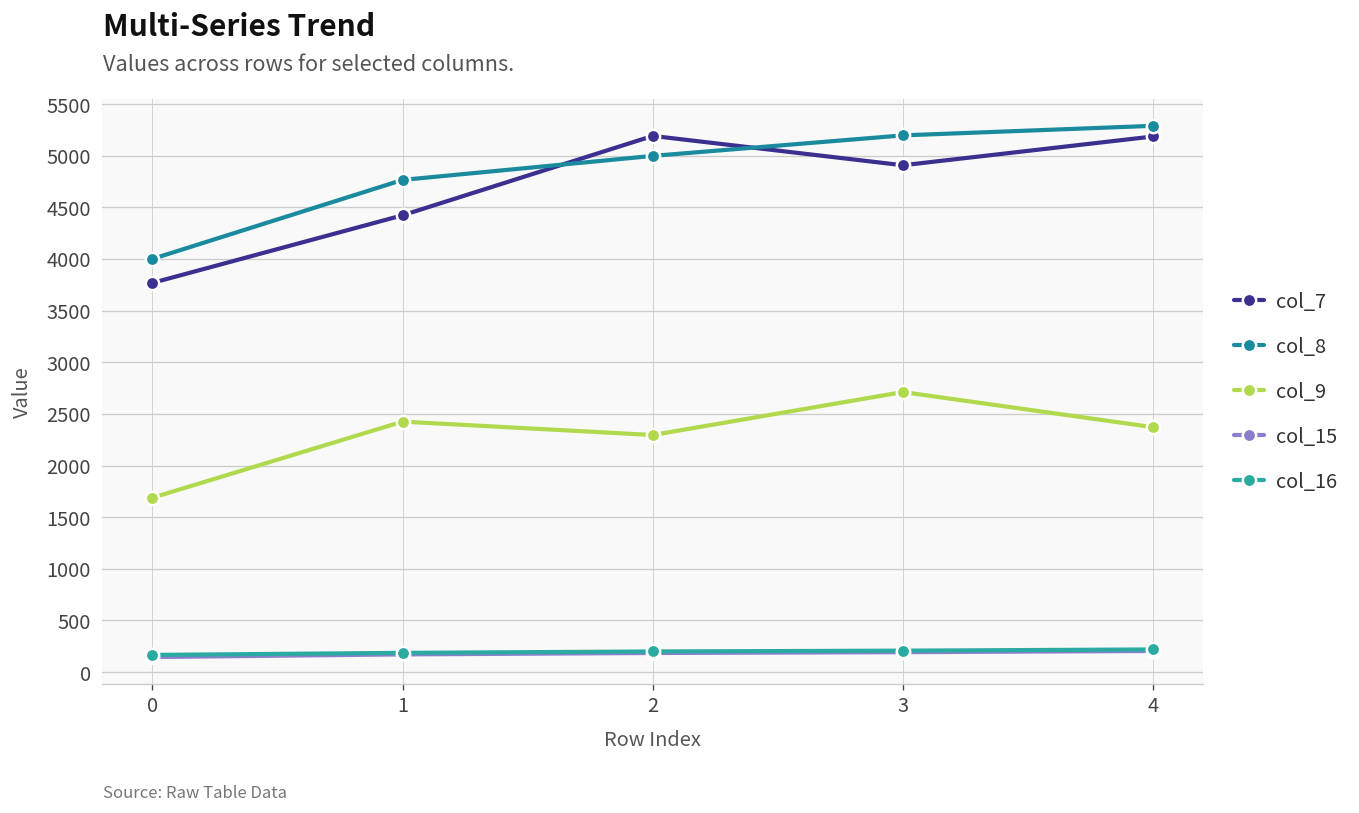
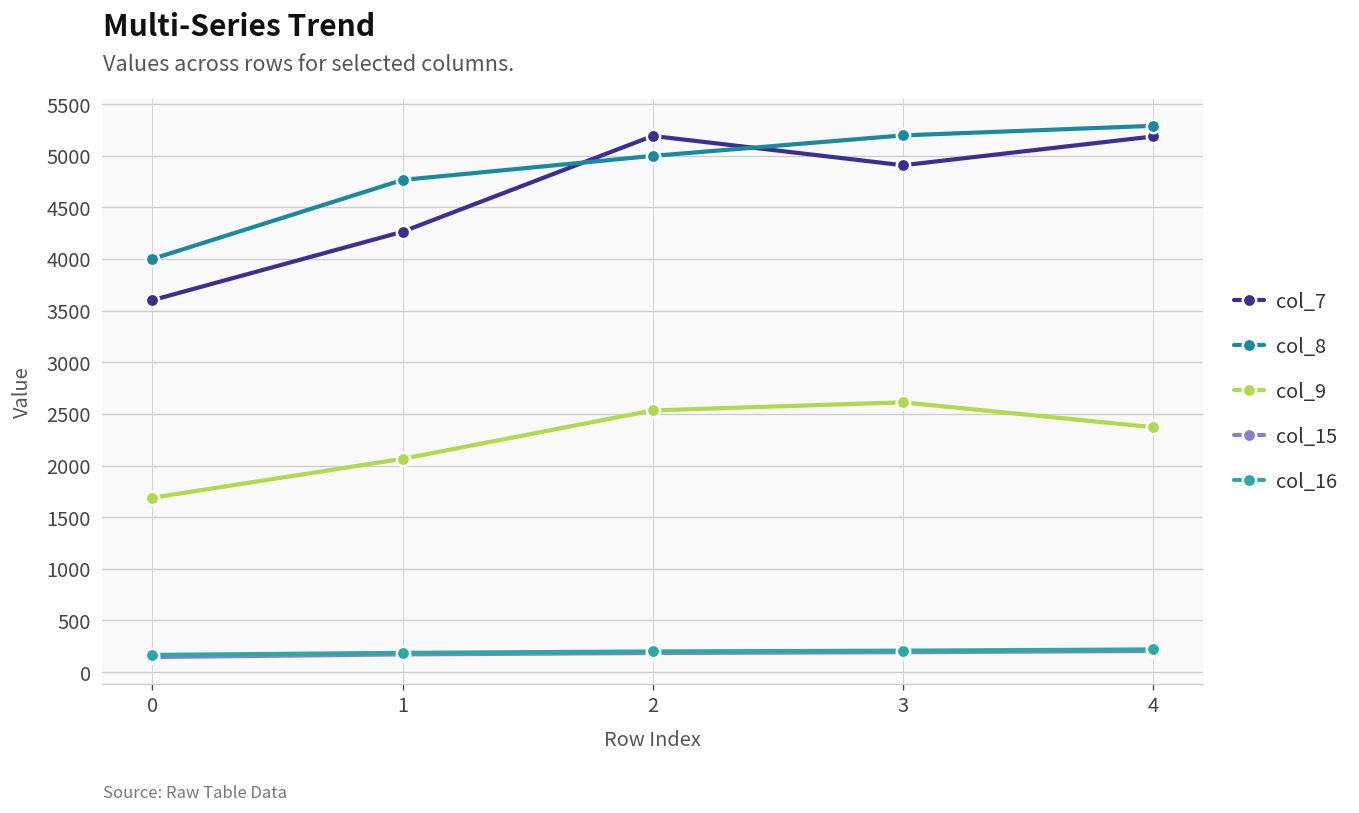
  {
    "col_7": {
-     "0": 3800,
-     "1": 4400,
+     "0": 3600,
+     "1": 4300,
      "2": 5200,
      "3": 4900,
      "4": 5200
    },
    "col_9": {
      "0": 1700,
-     "1": 2400,
-     "2": 2300,
-     "3": 2700,
+     "1": 2100,
+     "2": 2500,
+     "3": 2600,
      "4": 2400
    }
  }
